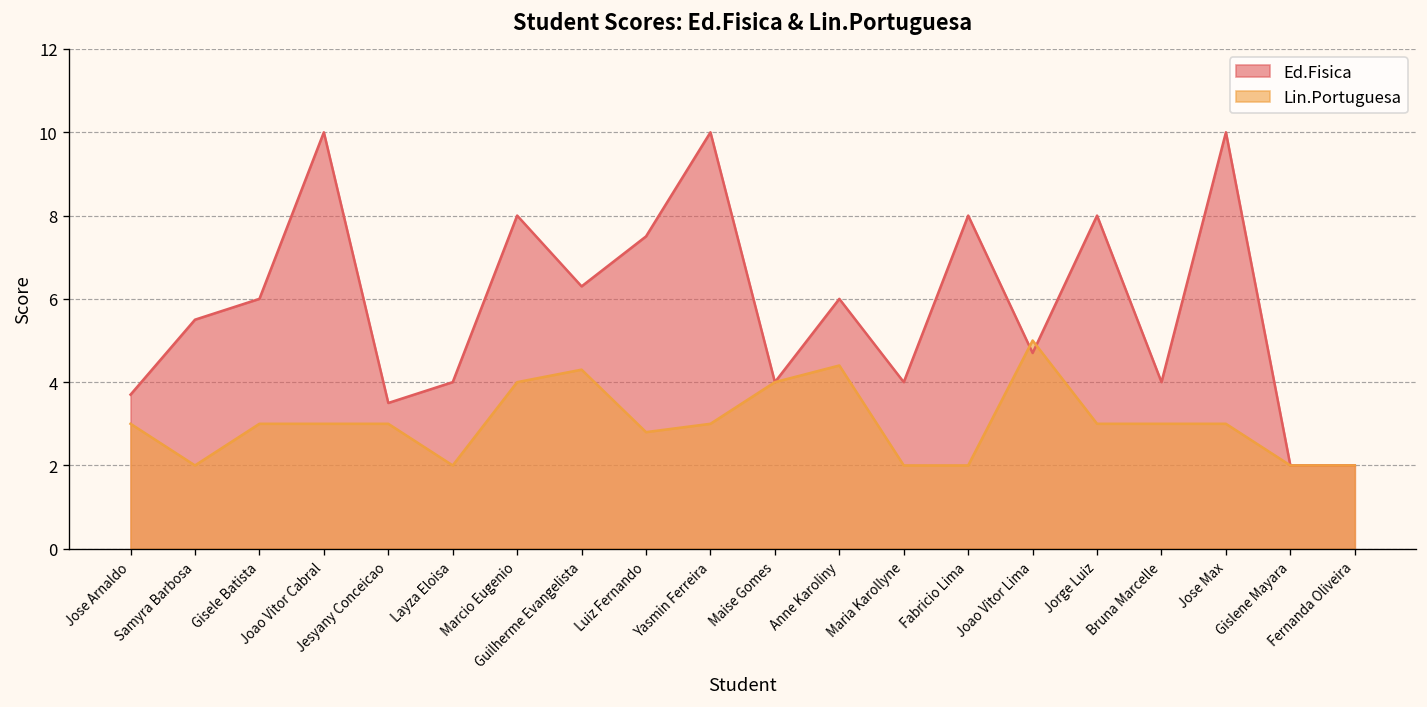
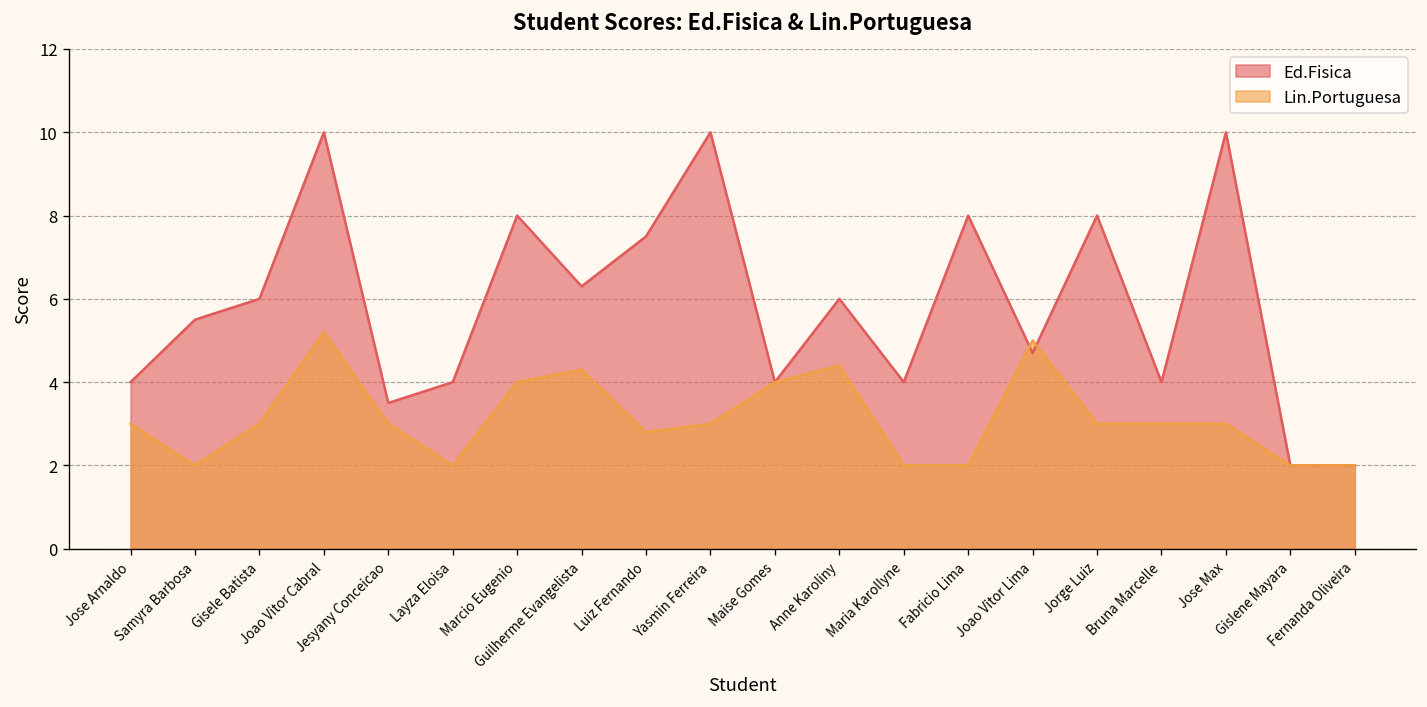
  {
    "Ed.Fisica": {
-     "Jose Arnaldo": 3.7,
+     "Jose Arnaldo": 4.0,
      "Samyra Barbosa": 5.5,
      "Gisele Batista": 6.0,
      "Joao Vitor Cabral": 10.0,
      "Jesyany Conceicao": 3.5,
      "Layza Eloisa": 4.0,
      "Marcio Eugenio": 8.0,
      "Guilherme Evangelista": 6.3,
      "Luiz Fernando": 7.5,
      "Yasmin Ferreira": 10.0,
      "Anne Karoliny": 6.0,
      "Maria Karollyne": 4.0,
      "Fabricio Lima": 8.0,
      "Joao Vitor Lima": 4.7,
      "Jorge Luiz": 8.0,
      "Bruna Marcelle": 4.0,
      "Jose Max": 10.0
    },
    "Lin.Portuguesa": {
      "Jose Arnaldo": 3.0,
      "Samyra Barbosa": 2.0,
      "Gisele Batista": 3.0,
-     "Joao Vitor Cabral": 3.0,
+     "Joao Vitor Cabral": 5.2,
      "Jesyany Conceicao": 3.0,
      "Layza Eloisa": 2.0,
      "Marcio Eugenio": 4.0,
      "Guilherme Evangelista": 4.3,
      "Luiz Fernando": 2.8,
      "Yasmin Ferreira": 3.0,
      "Anne Karoliny": 4.4,
      "Maria Karollyne": 2.0,
      "Fabricio Lima": 2.0,
      "Joao Vitor Lima": 5.0,
      "Jorge Luiz": 3.0,
      "Bruna Marcelle": 3.0,
      "Jose Max": 3.0
    }
  }
